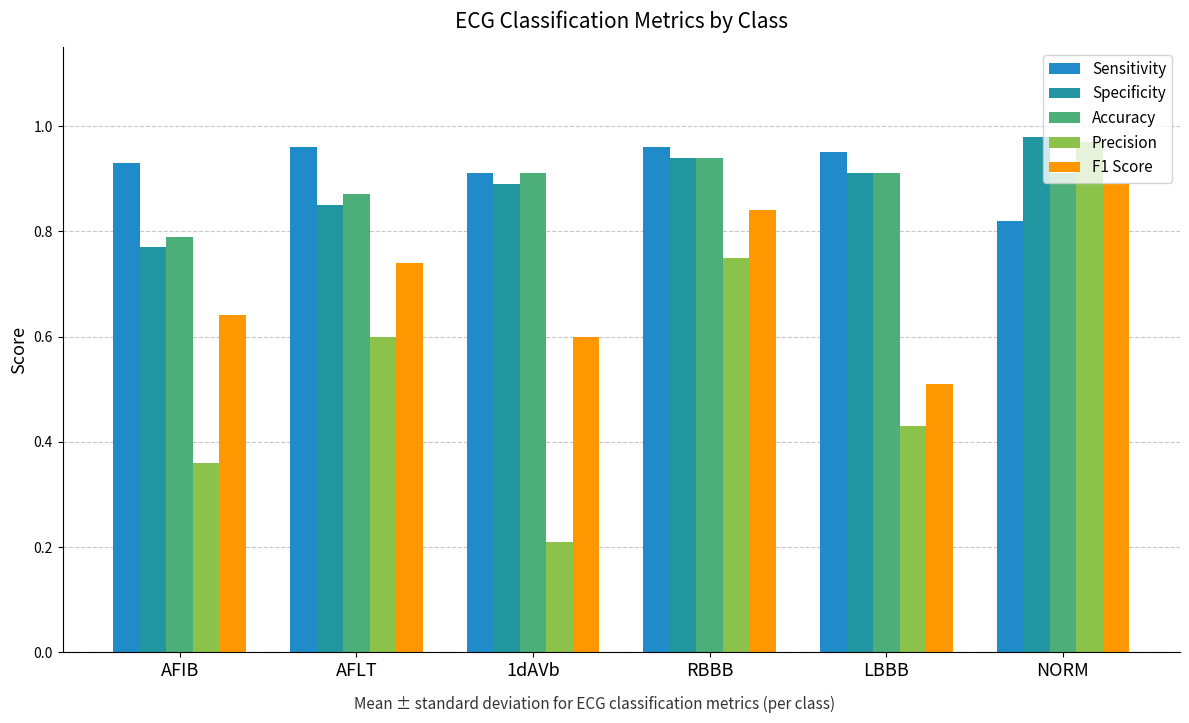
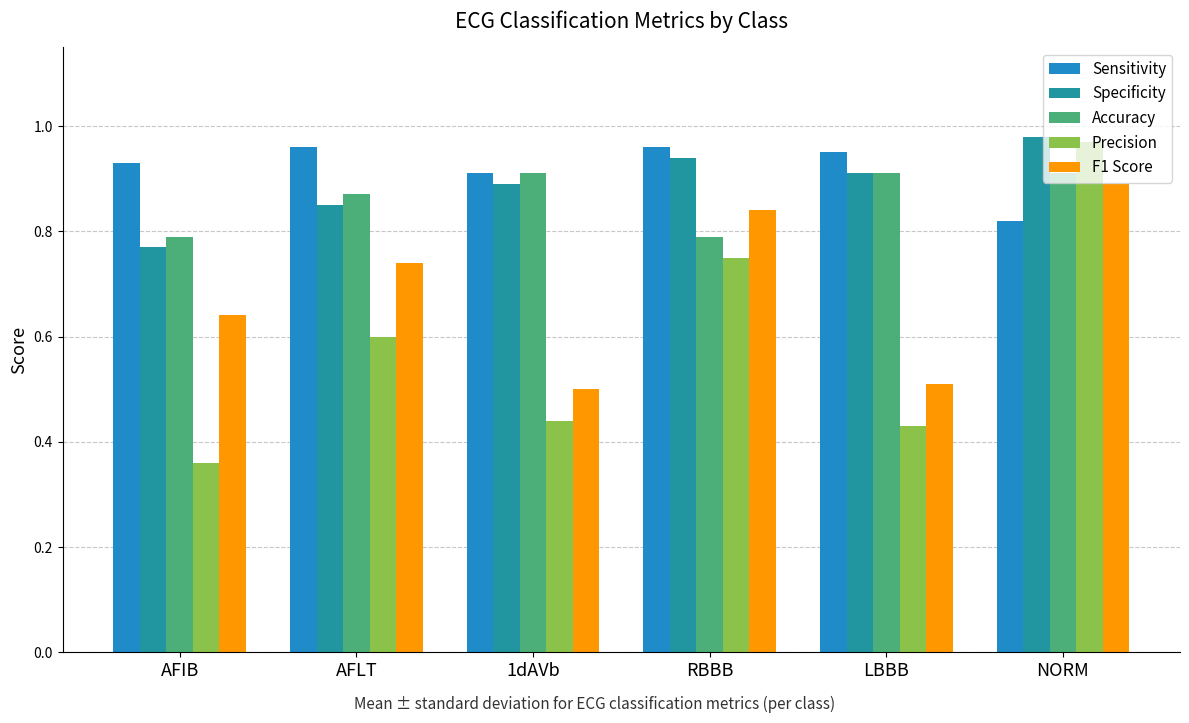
  {
    "Accuracy": {
      "AFIB": 0.79,
      "AFLT": 0.87,
      "1dAVb": 0.91,
-     "RBBB": 0.94,
+     "RBBB": 0.79,
      "LBBB": 0.91
    },
    "Precision": {
      "AFIB": 0.36,
      "AFLT": 0.60,
-     "1dAVb": 0.21,
+     "1dAVb": 0.44,
      "RBBB": 0.75,
      "LBBB": 0.43
    },
    "F1 Score": {
      "AFIB": 0.64,
      "AFLT": 0.74,
-     "1dAVb": 0.6,
+     "1dAVb": 0.5,
      "RBBB": 0.84,
      "LBBB": 0.51,
      "NORM": 0.89
    }
  }
